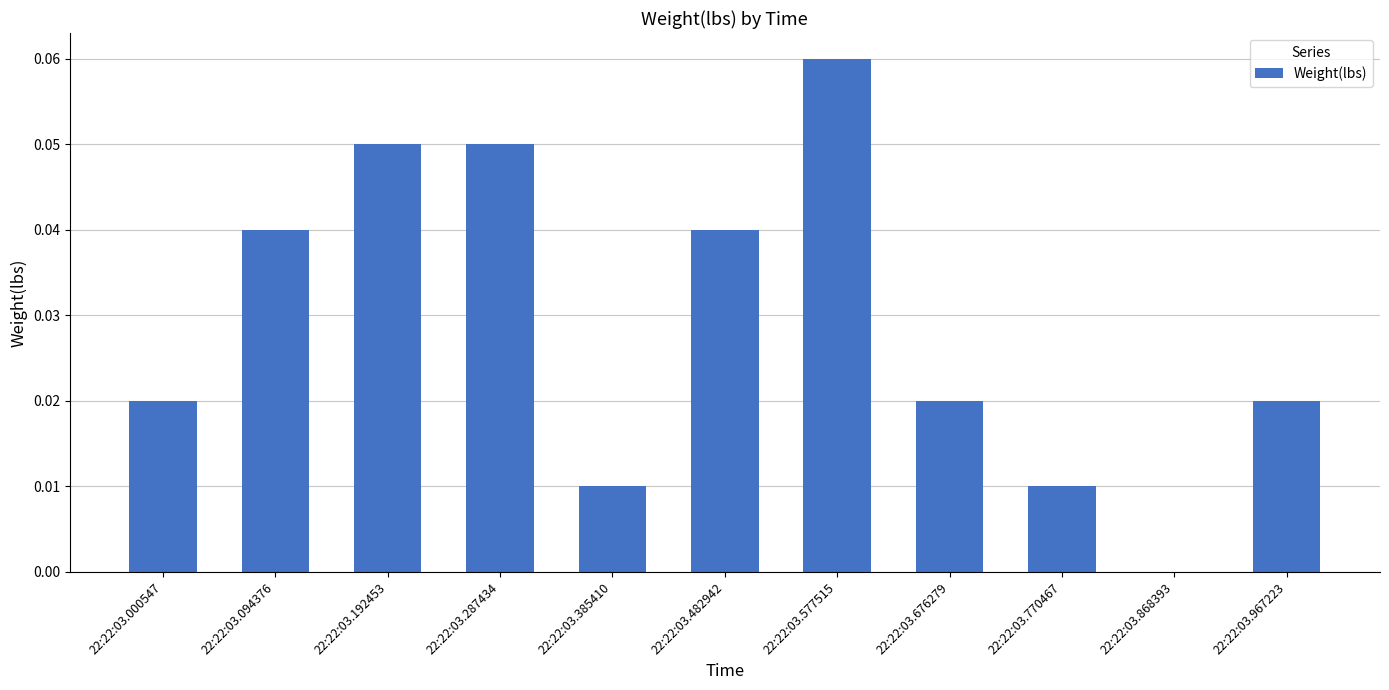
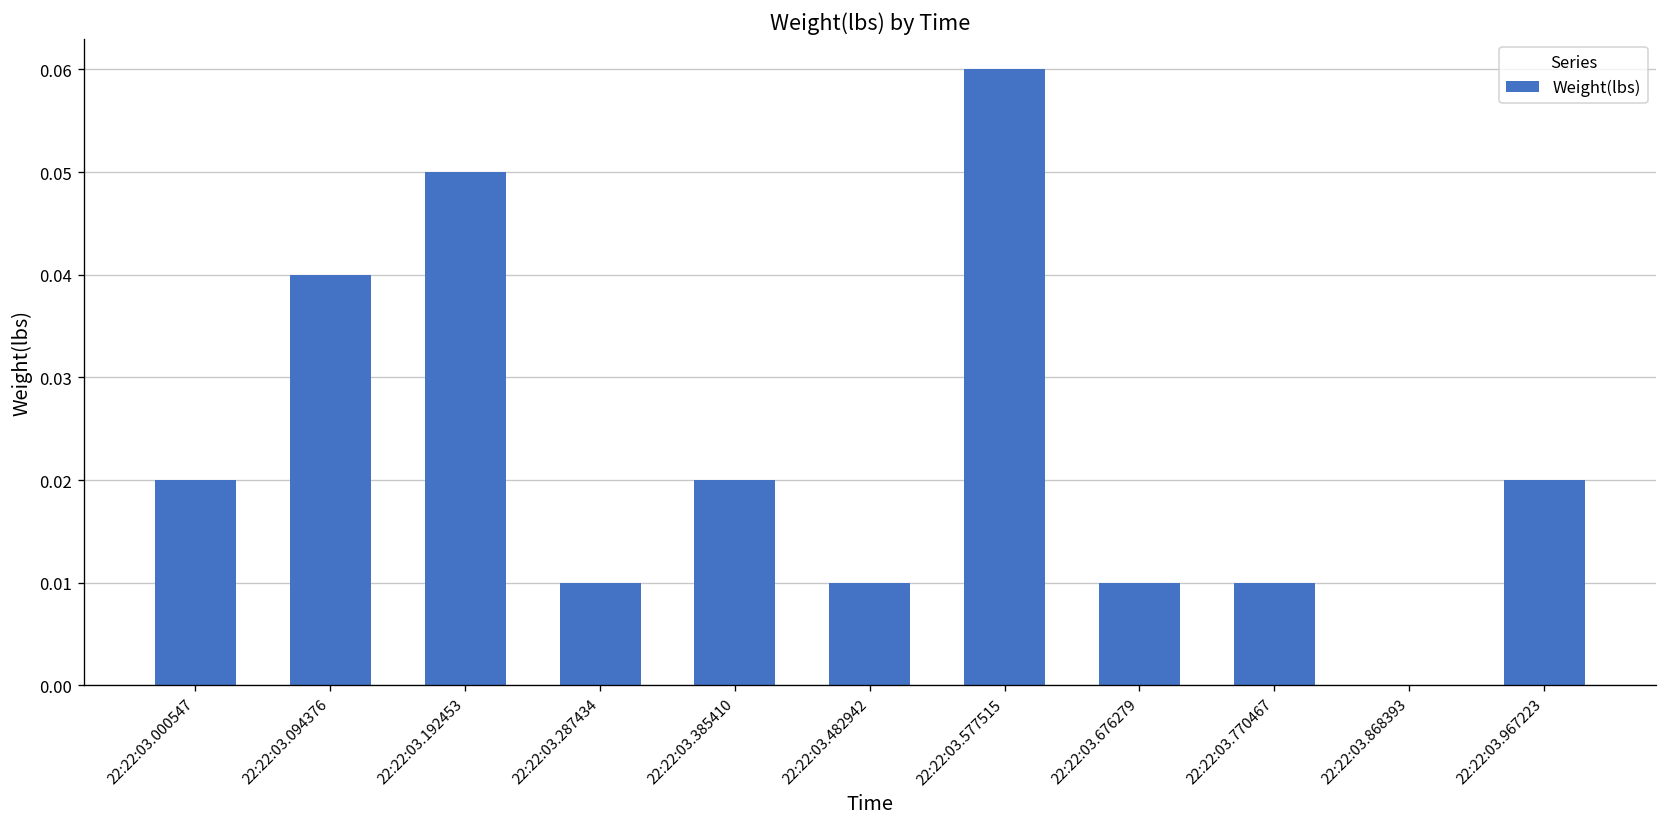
  {
    "22:22:03.000547": 0.02,
    "22:22:03.094376": 0.04,
    "22:22:03.192453": 0.05,
-   "22:22:03.287434": 0.05,
-   "22:22:03.385410": 0.01,
-   "22:22:03.482942": 0.04,
+   "22:22:03.287434": 0.01,
+   "22:22:03.385410": 0.02,
+   "22:22:03.482942": 0.01,
    "22:22:03.577515": 0.06,
-   "22:22:03.676279": 0.02,
+   "22:22:03.676279": 0.01,
    "22:22:03.770467": 0.01,
    "22:22:03.868393": 0.00,
    "22:22:03.967223": 0.02
  }
